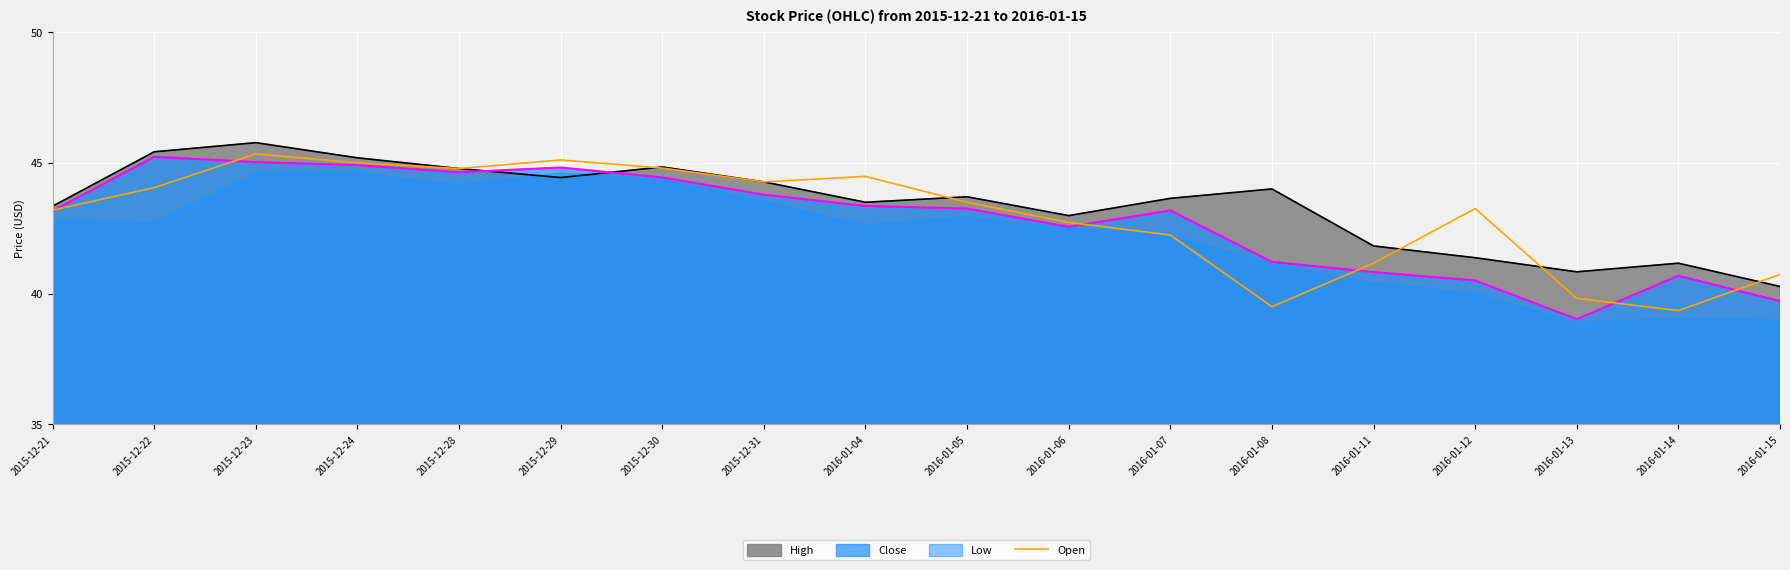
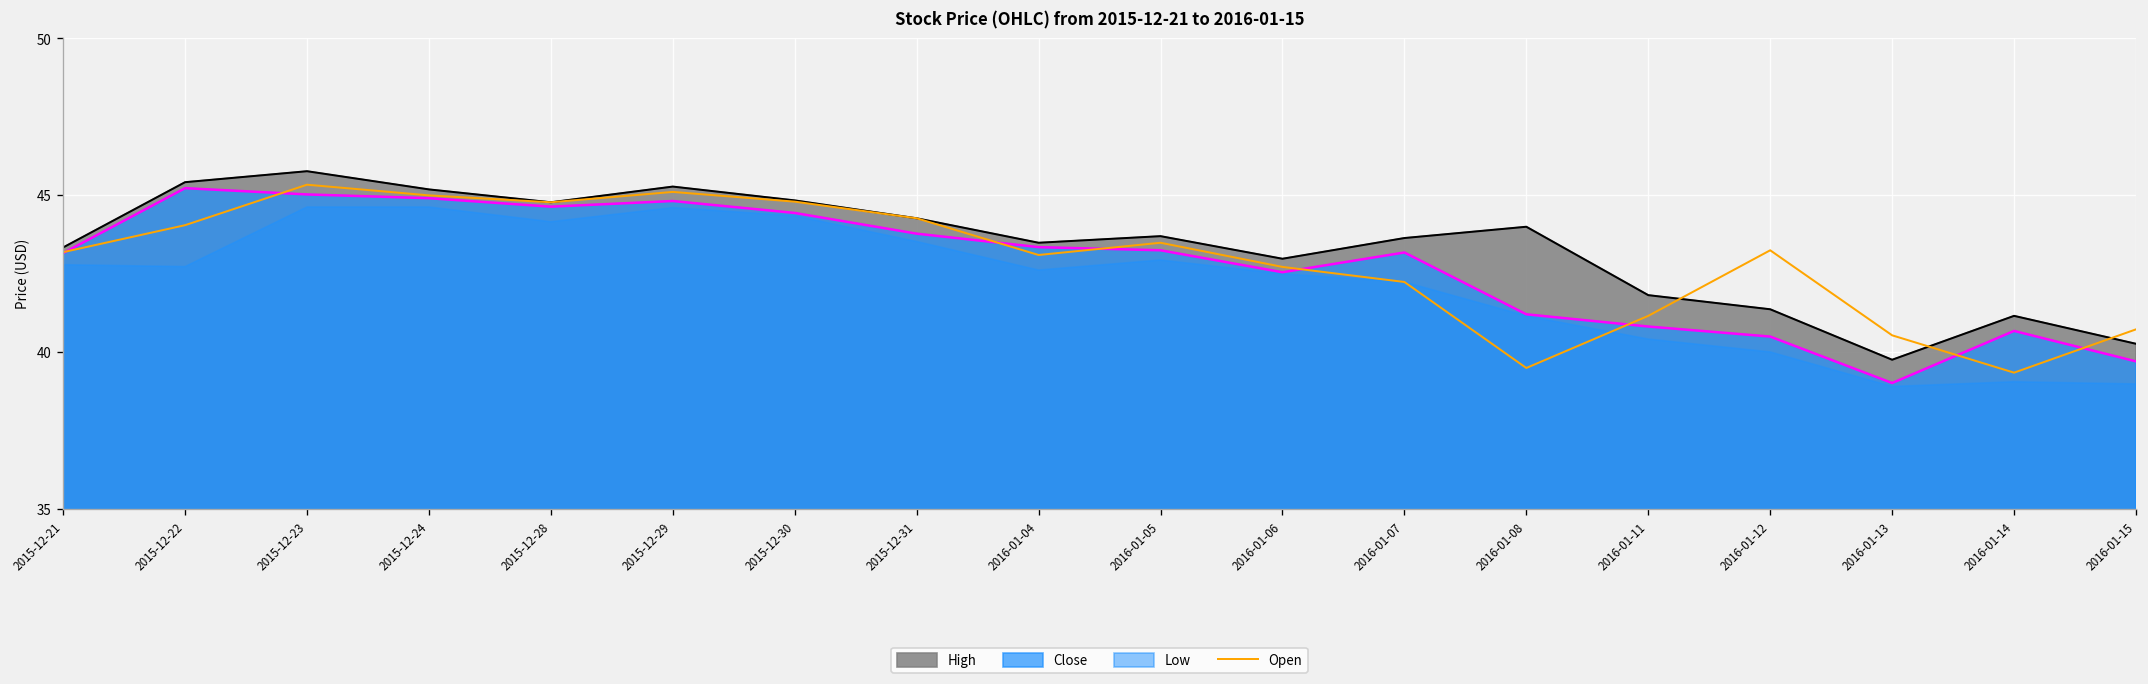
  {
    "High": {
      "2015-12-21": 43.3,
      "2015-12-22": 45.4,
      "2015-12-23": 45.8,
      "2015-12-24": 45.2,
-     "2015-12-29": 44.4,
+     "2015-12-29": 45.3,
      "2016-01-04": 43.5,
      "2016-01-05": 43.7,
      "2016-01-06": 43.0,
      "2016-01-07": 43.6,
      "2016-01-08": 44.0,
      "2016-01-11": 41.8,
      "2016-01-12": 41.4,
-     "2016-01-13": 40.8,
+     "2016-01-13": 39.8,
      "2016-01-14": 41.2,
      "2016-01-15": 40.3
    },
    "Open": {
      "2015-12-22": 44.0,
      "2015-12-23": 45.3,
      "2015-12-29": 45.1,
-     "2016-01-04": 44.5,
+     "2016-01-04": 43.1,
      "2016-01-05": 43.5,
      "2016-01-06": 42.7,
      "2016-01-08": 39.5,
      "2016-01-11": 41.2,
      "2016-01-12": 43.3,
-     "2016-01-13": 39.8,
+     "2016-01-13": 40.5,
      "2016-01-14": 39.3,
      "2016-01-15": 40.7
    }
  }
